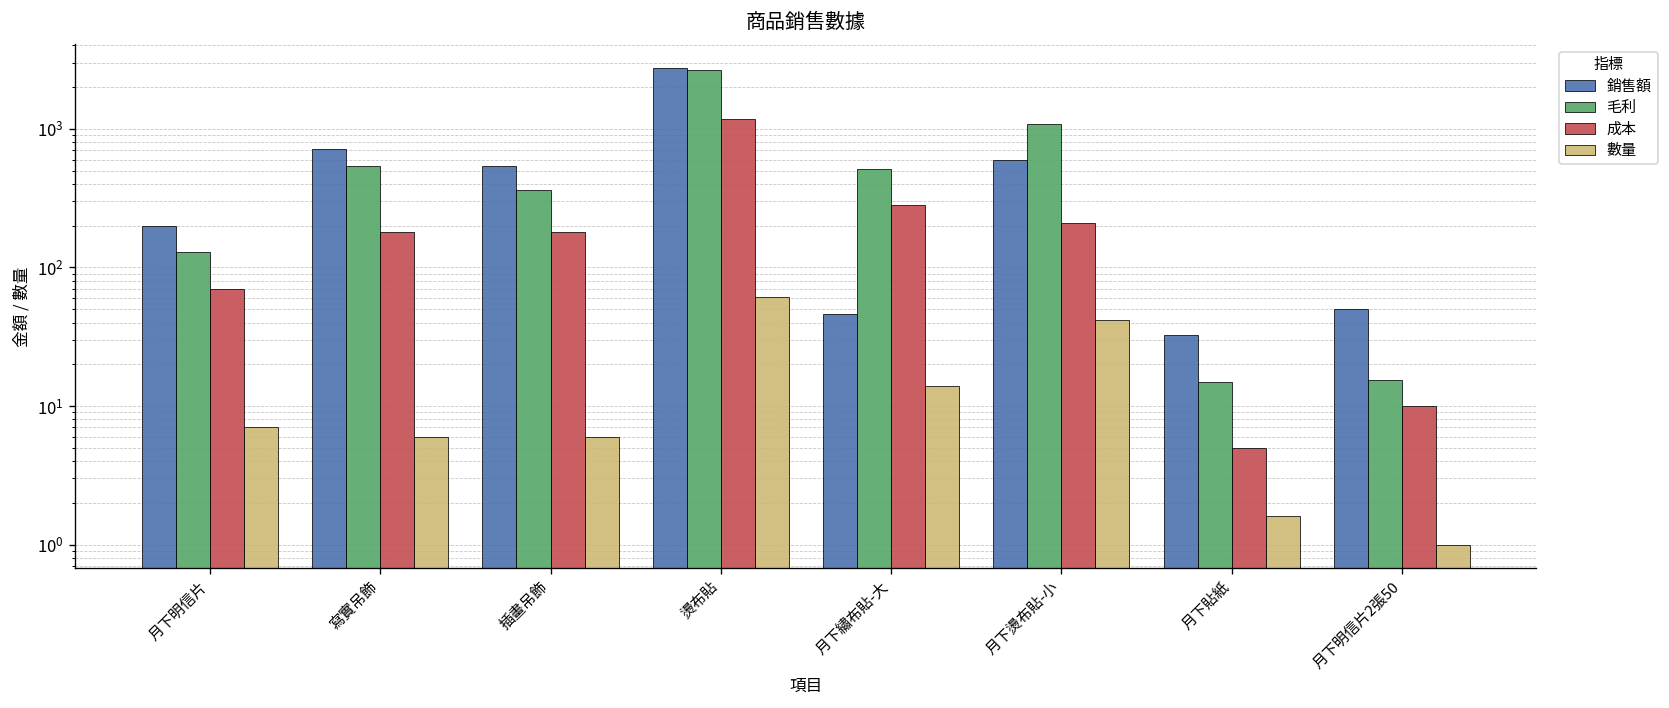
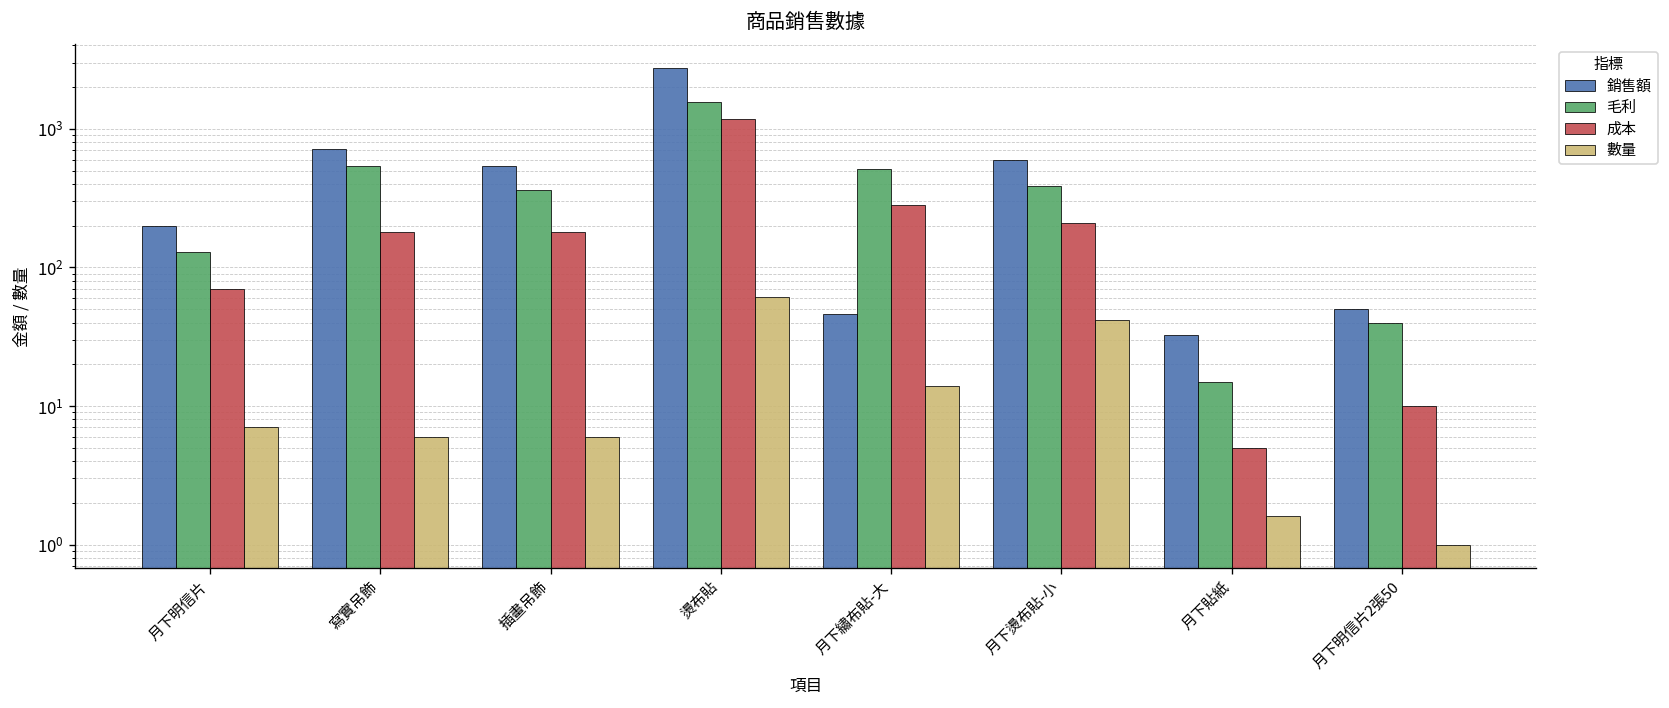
  {
    "銷售額": {
      "月下明信片": 200,
      "寫實吊飾": 700,
      "插畫吊飾": 500,
      "燙布貼": 2700,
      "月下繡布貼-大": 46,
      "月下燙布貼-小": 600,
      "月下貼紙": 33,
      "月下明信片2張50": 50
    },
    "毛利": {
      "月下明信片": 130,
      "寫實吊飾": 500,
      "插畫吊飾": 360,
-     "燙布貼": 2700,
+     "燙布貼": 1600,
      "月下繡布貼-大": 500,
-     "月下燙布貼-小": 1100,
+     "月下燙布貼-小": 390,
      "月下貼紙": 15,
-     "月下明信片2張50": 15
+     "月下明信片2張50": 40
    },
    "成本": {
      "月下明信片": 70,
      "寫實吊飾": 180,
      "插畫吊飾": 180,
      "燙布貼": 1200,
      "月下繡布貼-大": 280,
      "月下燙布貼-小": 210,
      "月下貼紙": 5,
      "月下明信片2張50": 10
    },
    "數量": {
      "月下明信片": 7,
      "寫實吊飾": 6,
      "插畫吊飾": 6,
      "燙布貼": 60,
      "月下繡布貼-大": 14,
      "月下燙布貼-小": 42,
      "月下貼紙": 1.6,
      "月下明信片2張50": 1
    }
  }
